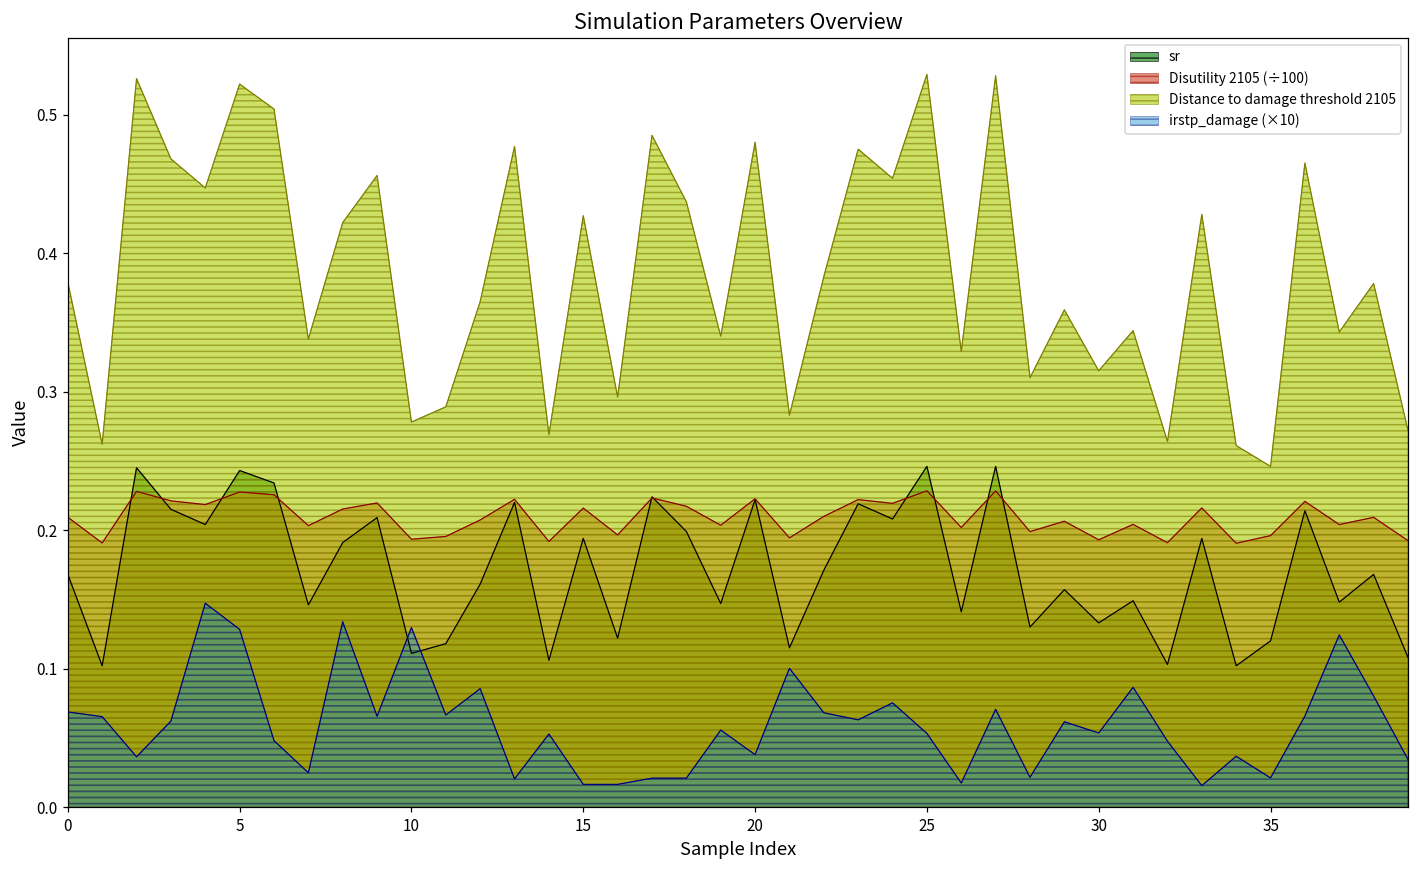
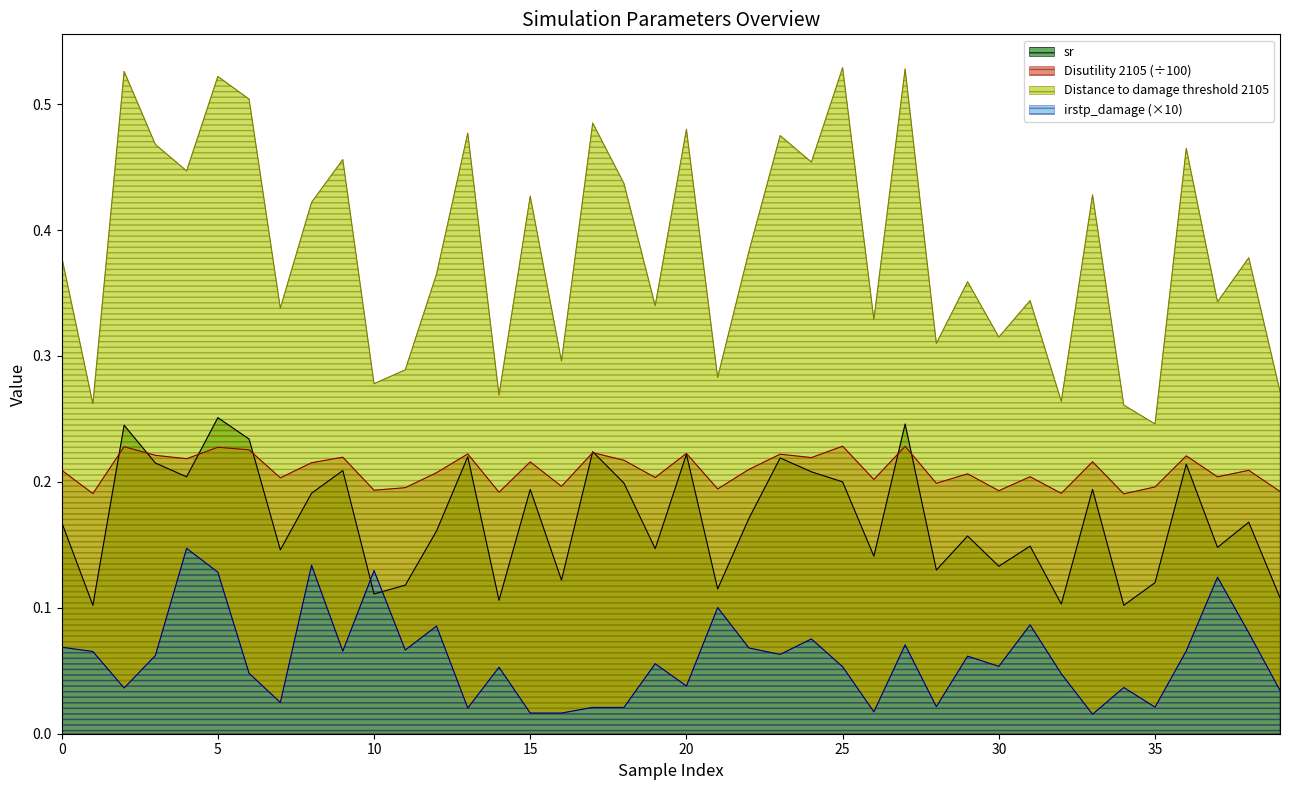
  {
    "sr": {
      "0": 0.168,
-     "5": 0.243,
+     "5": 0.251,
      "10": 0.111,
      "15": 0.194,
-     "25": 0.246,
+     "25": 0.200,
      "30": 0.133,
      "35": 0.120
    },
    "Disutility 2105 (÷100)": {
      "0": 0.209,
      "5": 0.228,
      "10": 0.193,
      "15": 0.216,
      "25": 0.228,
      "30": 0.193,
      "35": 0.196
    },
    "Distance to damage threshold 2105": {
      "0": 0.379,
      "5": 0.522,
      "10": 0.278,
      "15": 0.427,
      "20": 0.480,
      "25": 0.529,
      "30": 0.315,
      "35": 0.246
    },
    "irstp_damage (×10)": {
      "0": 0.069,
      "5": 0.128,
      "10": 0.130,
      "15": 0.016,
      "20": 0.038,
      "25": 0.053,
      "30": 0.054,
      "35": 0.021
    }
  }
